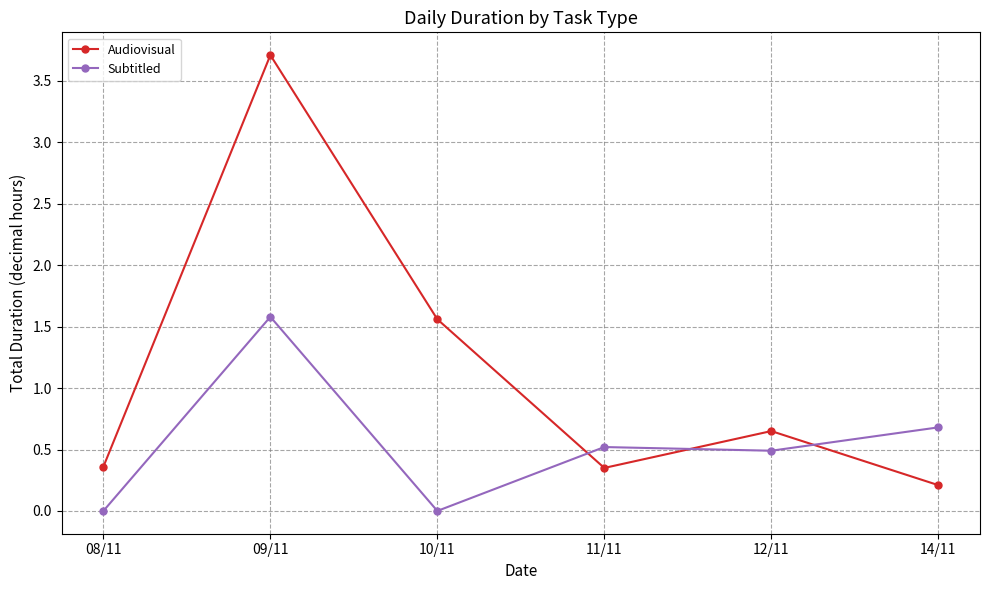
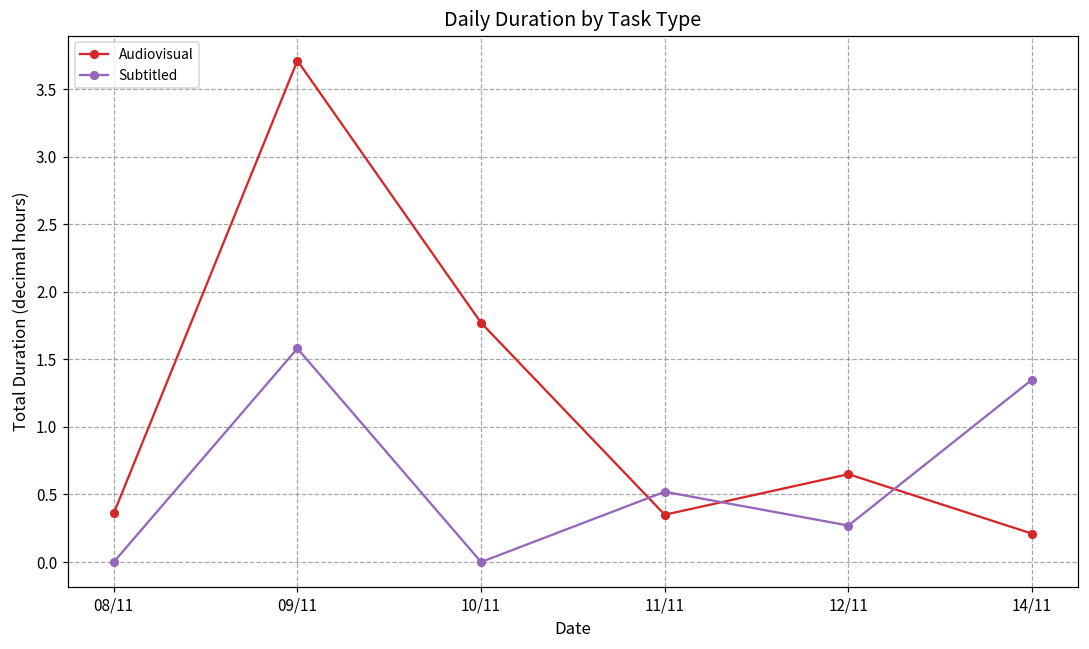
  {
    "Audiovisual": {
      "08/11": 0.36,
      "09/11": 3.71,
-     "10/11": 1.56,
+     "10/11": 1.77,
      "11/11": 0.35,
      "12/11": 0.65,
      "14/11": 0.21
    },
    "Subtitled": {
      "08/11": 0.00,
      "09/11": 1.58,
      "10/11": 0.00,
      "11/11": 0.52,
-     "12/11": 0.49,
-     "14/11": 0.68
+     "12/11": 0.27,
+     "14/11": 1.35
    }
  }
